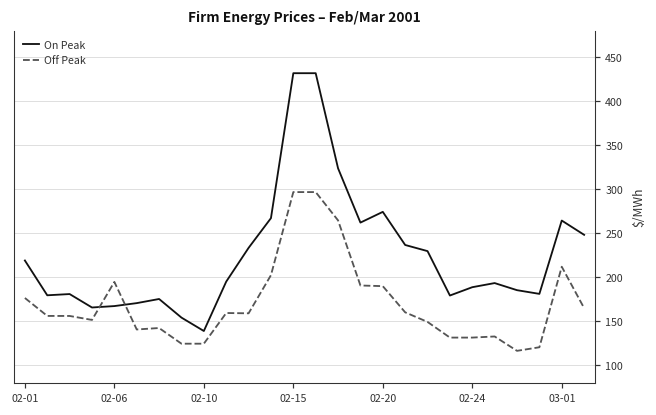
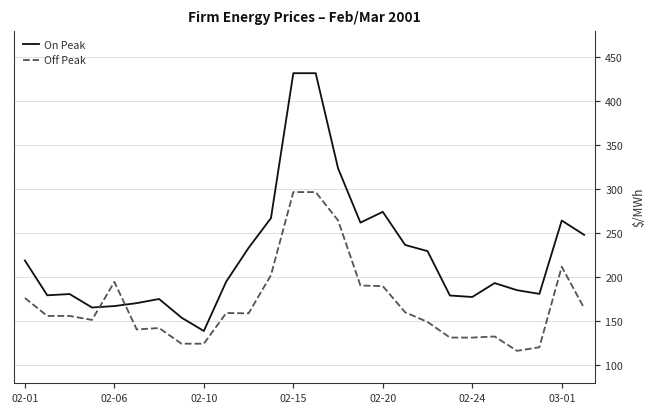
  {
    "On Peak": {
      "02-01": 220,
      "02-06": 170,
      "02-10": 140,
      "02-15": 430,
      "02-20": 270,
-     "02-24": 190,
+     "02-24": 180,
      "03-01": 260
    },
    "Off Peak": {
      "02-01": 180,
      "02-06": 190,
      "02-10": 120,
      "02-15": 300,
      "02-20": 190,
      "02-24": 130,
      "03-01": 210
    }
  }
